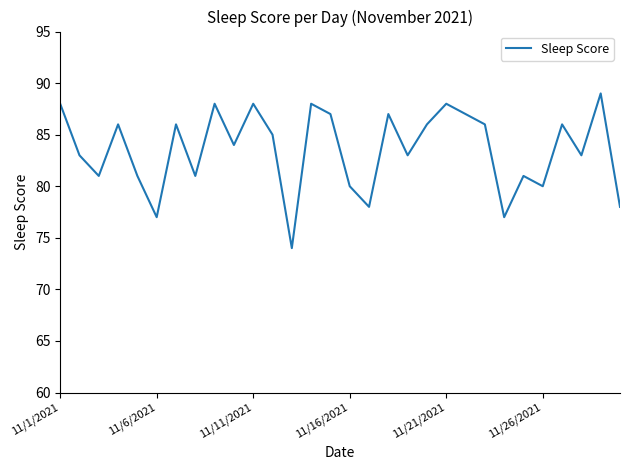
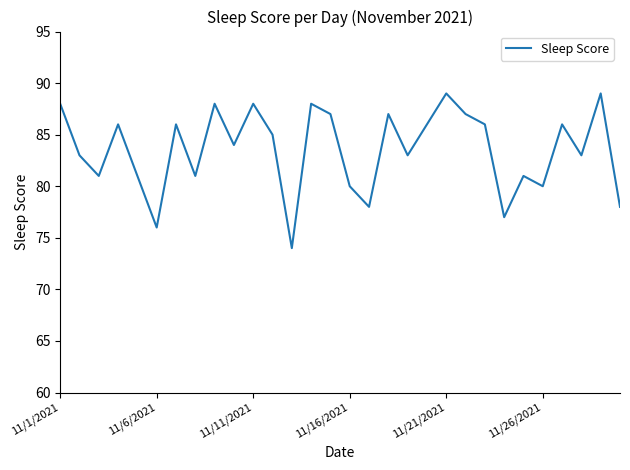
  {
    "11/1/2021": 88,
-   "11/6/2021": 77,
+   "11/6/2021": 76,
    "11/11/2021": 88,
    "11/16/2021": 80,
-   "11/21/2021": 88,
+   "11/21/2021": 89,
    "11/26/2021": 80
  }
